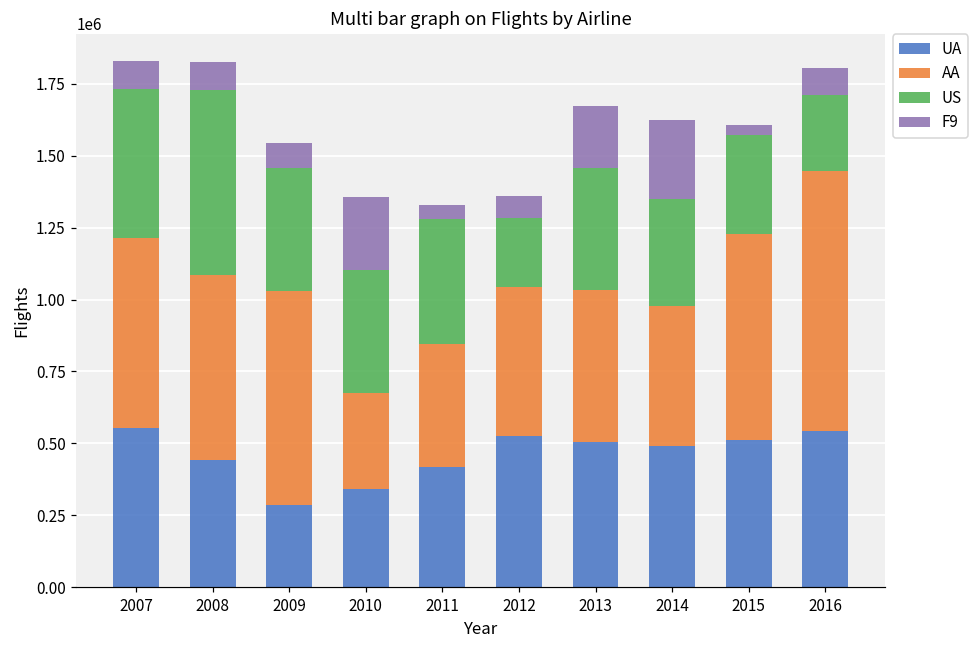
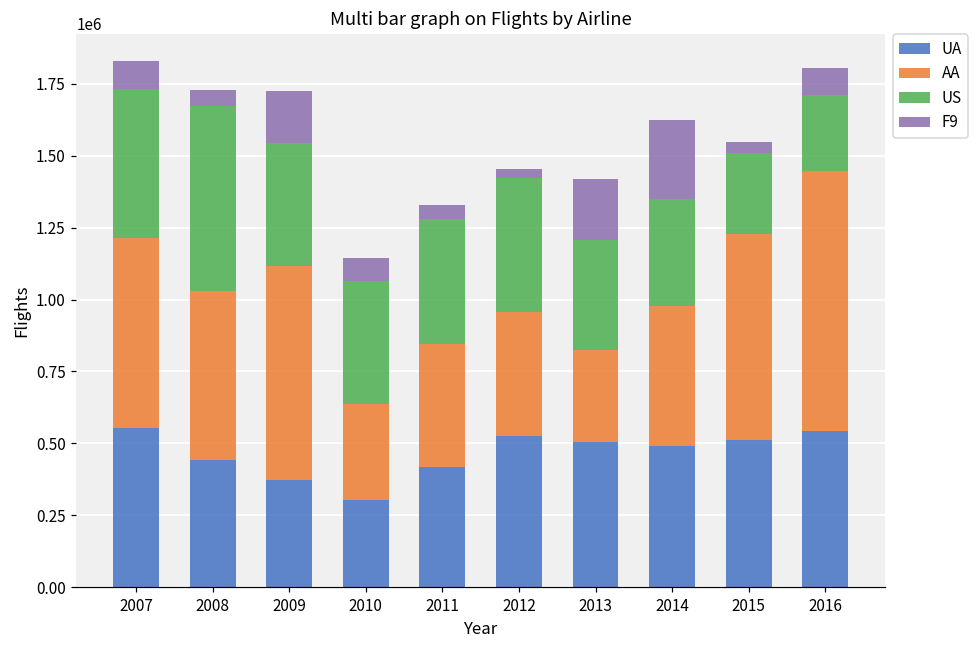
  {
    "UA": {
      "2007": 550000,
      "2008": 440000,
-     "2009": 290000,
-     "2010": 340000,
+     "2009": 370000,
+     "2010": 300000,
      "2011": 420000,
      "2012": 530000,
      "2013": 500000,
      "2014": 490000,
      "2015": 510000,
      "2016": 540000
    },
    "AA": {
      "2007": 660000,
-     "2008": 640000,
+     "2008": 590000,
      "2009": 740000,
      "2010": 340000,
      "2011": 430000,
-     "2012": 520000,
-     "2013": 530000,
+     "2012": 430000,
+     "2013": 320000,
      "2014": 490000,
      "2015": 720000,
      "2016": 910000
    },
    "US": {
      "2007": 520000,
      "2008": 640000,
      "2009": 430000,
      "2010": 430000,
      "2011": 430000,
-     "2012": 240000,
-     "2013": 430000,
+     "2012": 460000,
+     "2013": 380000,
      "2014": 370000,
-     "2015": 340000,
+     "2015": 280000,
      "2016": 260000
    },
    "F9": {
      "2007": 100000,
-     "2008": 100000,
-     "2009": 90000,
-     "2010": 260000,
+     "2008": 50000,
+     "2009": 180000,
+     "2010": 80000,
      "2011": 50000,
-     "2012": 80000,
+     "2012": 30000,
      "2013": 210000,
      "2014": 270000,
      "2015": 40000,
      "2016": 90000
    }
  }
